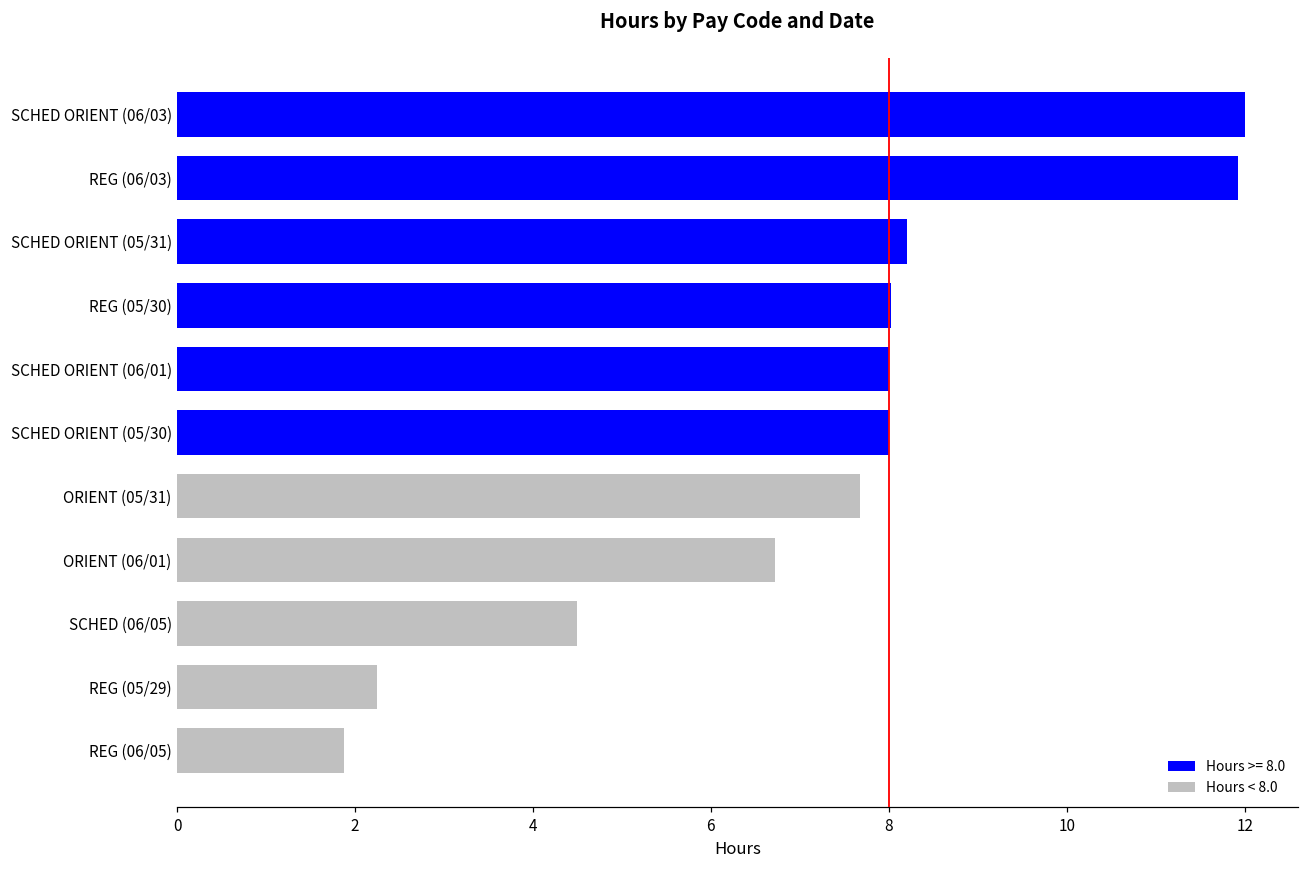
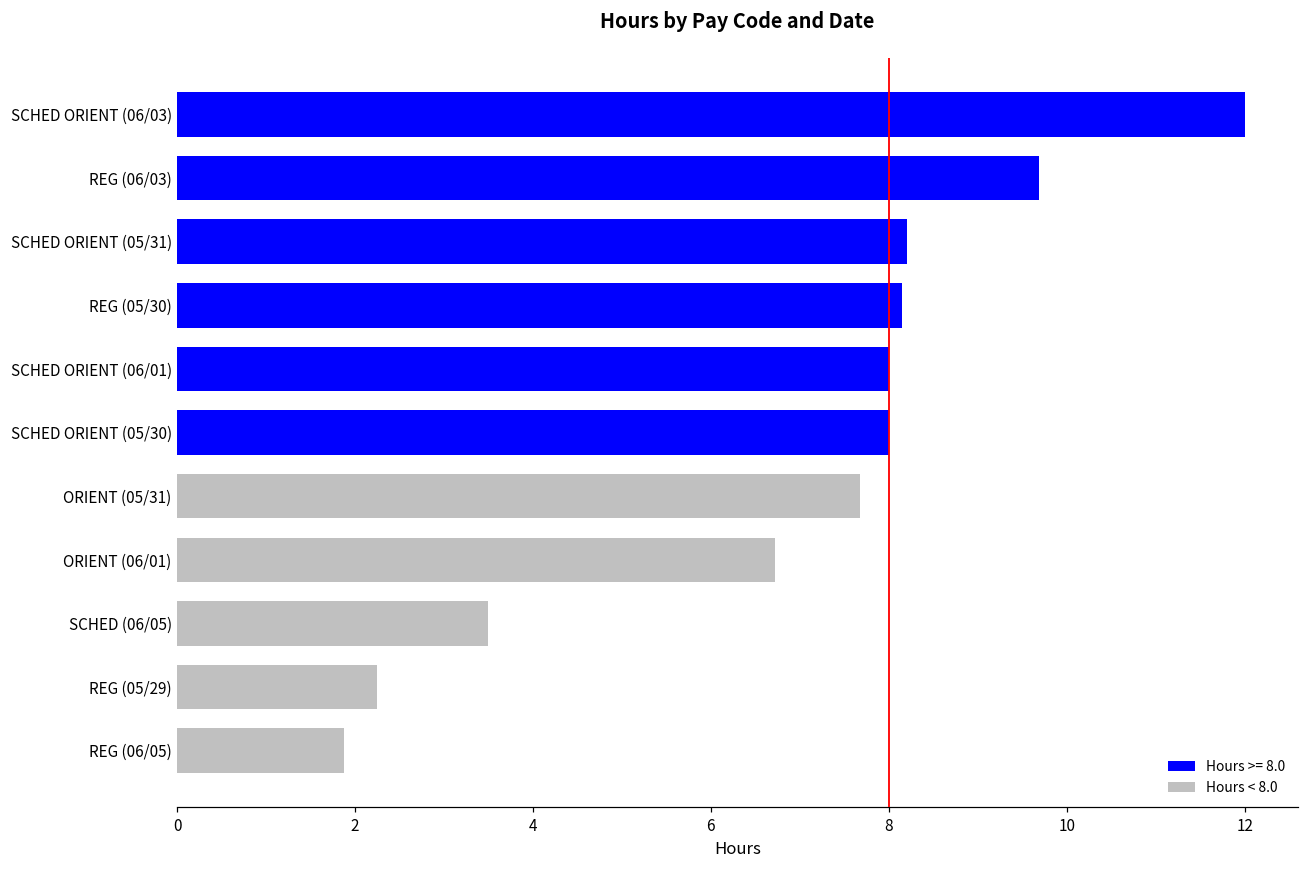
  {
    "SCHED ORIENT (06/03)": 12.0,
-   "REG (06/03)": 11.9,
+   "REG (06/03)": 9.7,
    "SCHED ORIENT (05/31)": 8.2,
-   "REG (05/30)": 8.0,
+   "REG (05/30)": 8.2,
    "SCHED ORIENT (06/01)": 8.0,
    "SCHED ORIENT (05/30)": 8.0,
    "ORIENT (05/31)": 7.7,
    "ORIENT (06/01)": 6.7,
-   "SCHED (06/05)": 4.5,
+   "SCHED (06/05)": 3.5,
    "REG (05/29)": 2.3,
    "REG (06/05)": 1.9
  }
